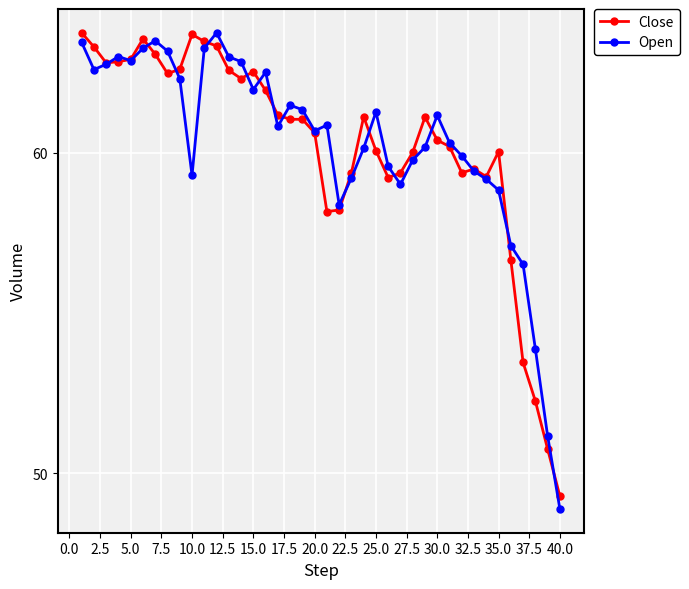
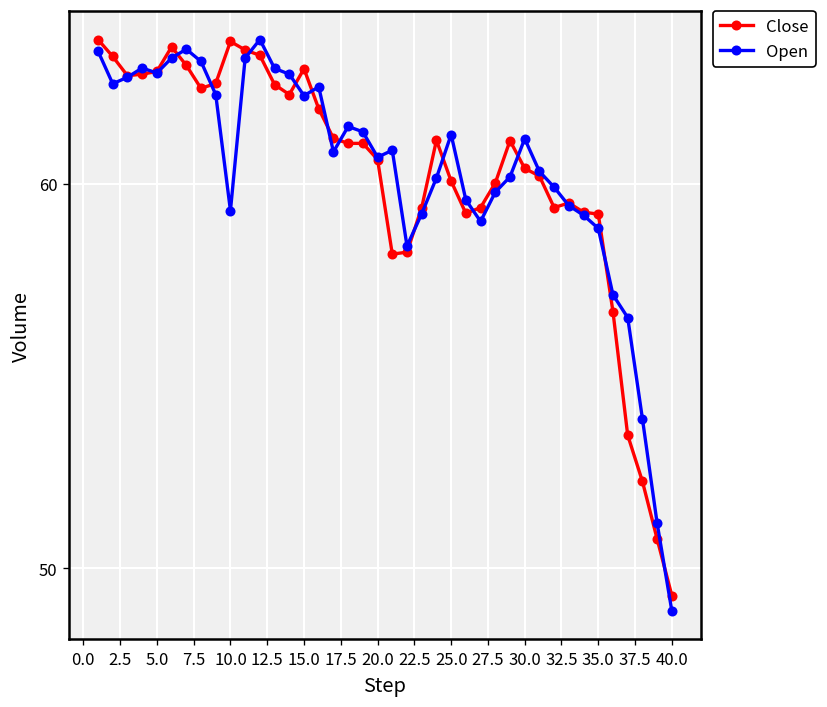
  {
    "Close": {
      "10.0": 63.7,
-     "15.0": 62.5,
+     "15.0": 63.0,
      "25.0": 60.1,
      "30.0": 60.4,
-     "35.0": 60.0,
+     "35.0": 59.2,
      "40.0": 49.3
    },
    "Open": {
      "10.0": 59.3,
-     "15.0": 62.0,
+     "15.0": 62.3,
      "25.0": 61.3,
      "30.0": 61.2,
      "35.0": 58.8,
      "40.0": 48.9
    }
  }
